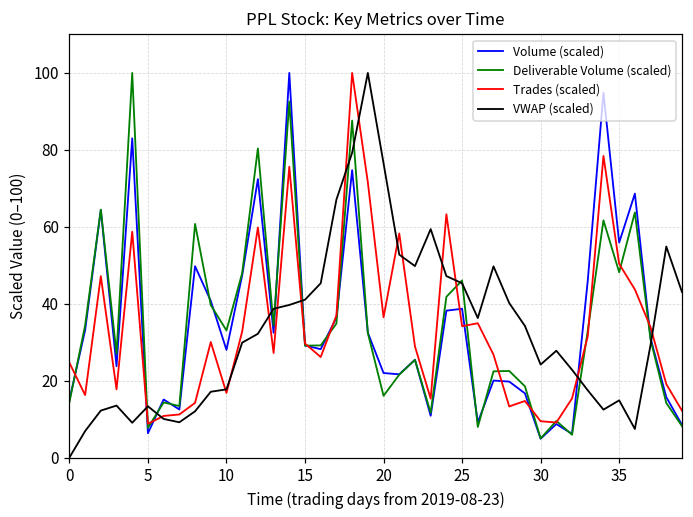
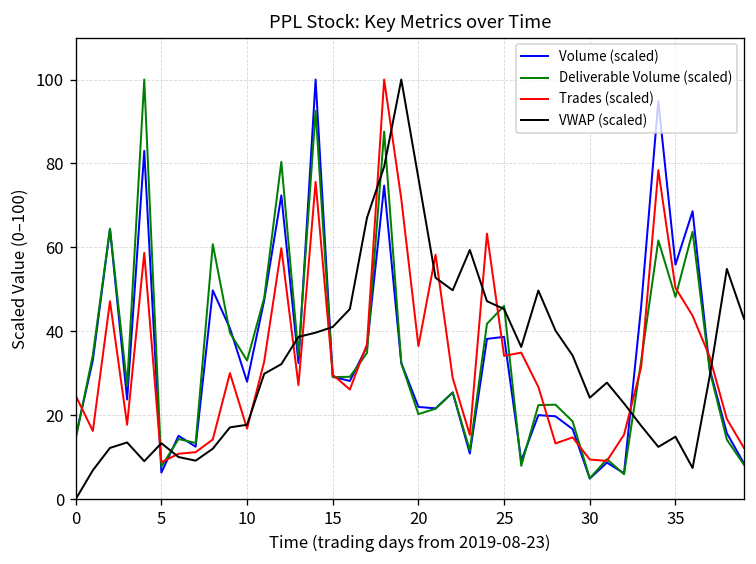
  {
    "Volume (scaled)": {
      "5": 6,
      "10": 28,
      "20": 22,
      "25": 39,
      "35": 56
    },
    "Deliverable Volume (scaled)": {
      "5": 8,
      "10": 33,
-     "20": 16,
+     "20": 20,
      "25": 46,
      "35": 48
    },
    "Trades (scaled)": {
      "0": 25,
      "5": 9,
      "10": 17,
      "20": 36,
      "25": 34,
      "30": 9,
      "35": 50
    },
    "VWAP (scaled)": {
      "0": 0,
      "5": 13,
      "10": 18,
      "15": 41,
      "20": 77,
      "25": 45,
      "30": 24,
      "35": 15
    }
  }
